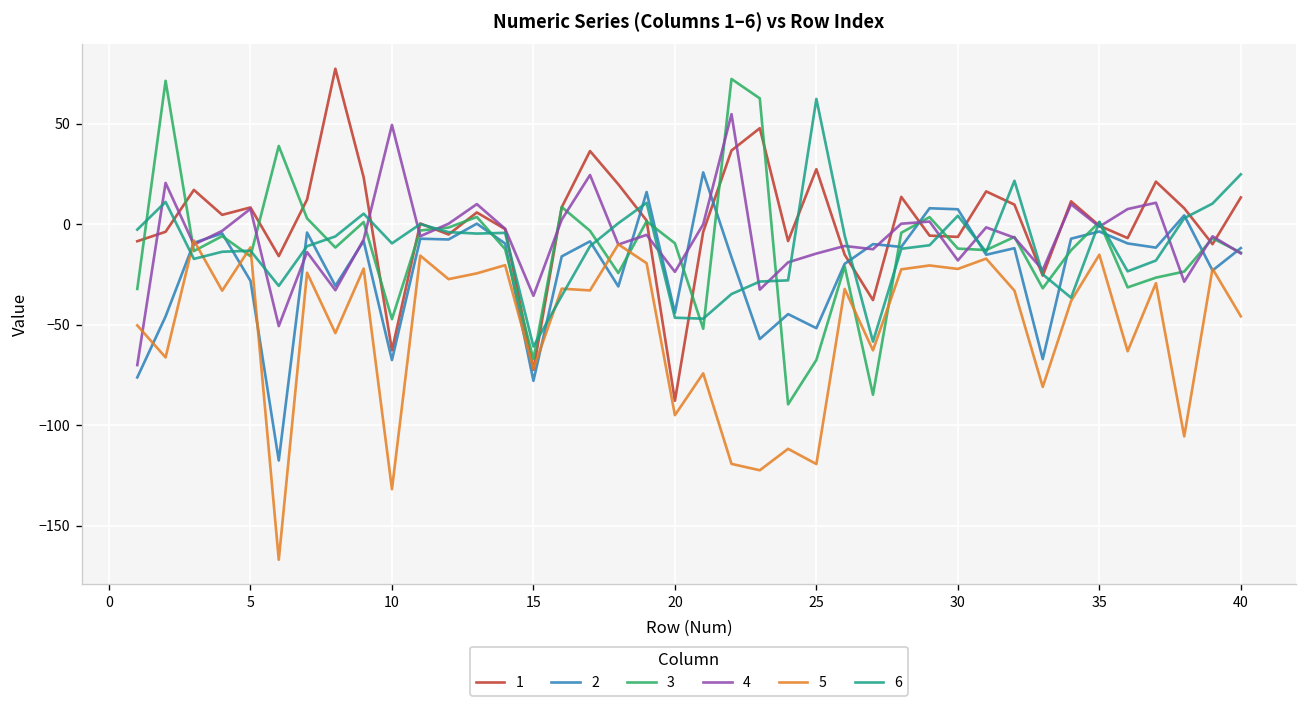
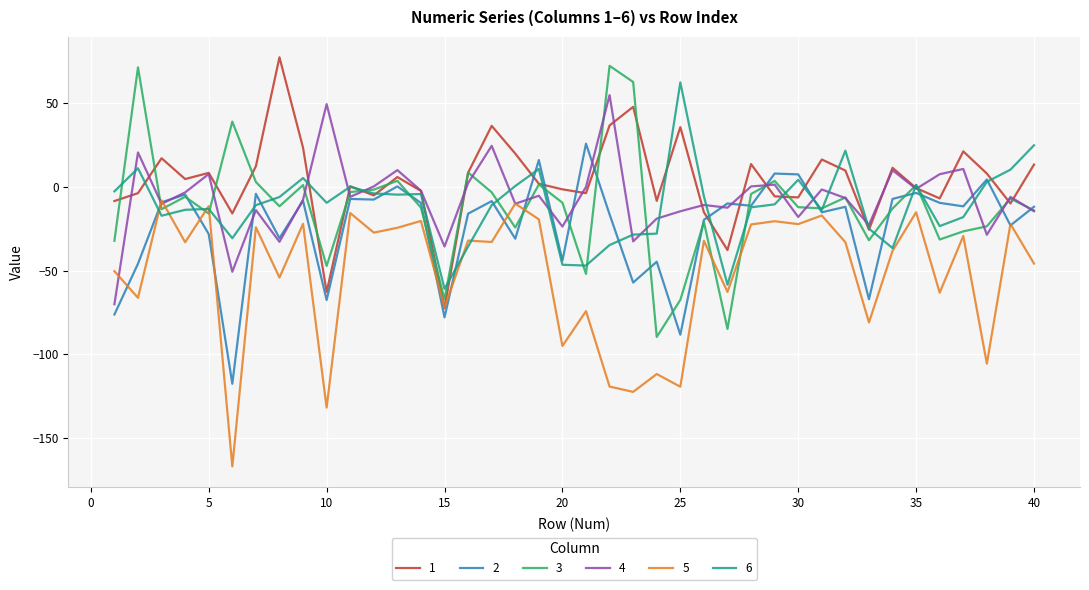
  {
    "1": {
      "10": -63,
-     "20": -88,
-     "25": 27,
+     "20": -2,
+     "25": 36,
      "30": -6,
      "40": 13
    },
    "2": {
      "5": -28,
      "10": -68,
      "15": -78,
      "20": -44,
-     "25": -52,
+     "25": -88,
      "30": 7,
      "35": -4,
      "40": -12
    },
    "4": {
      "10": 49,
      "15": -36,
      "20": -24,
      "25": -15,
      "30": -18
    },
    "5": {
      "5": -12,
      "10": -132,
      "20": -95,
      "25": -119,
      "30": -22,
      "35": -15,
      "40": -46
    }
  }
